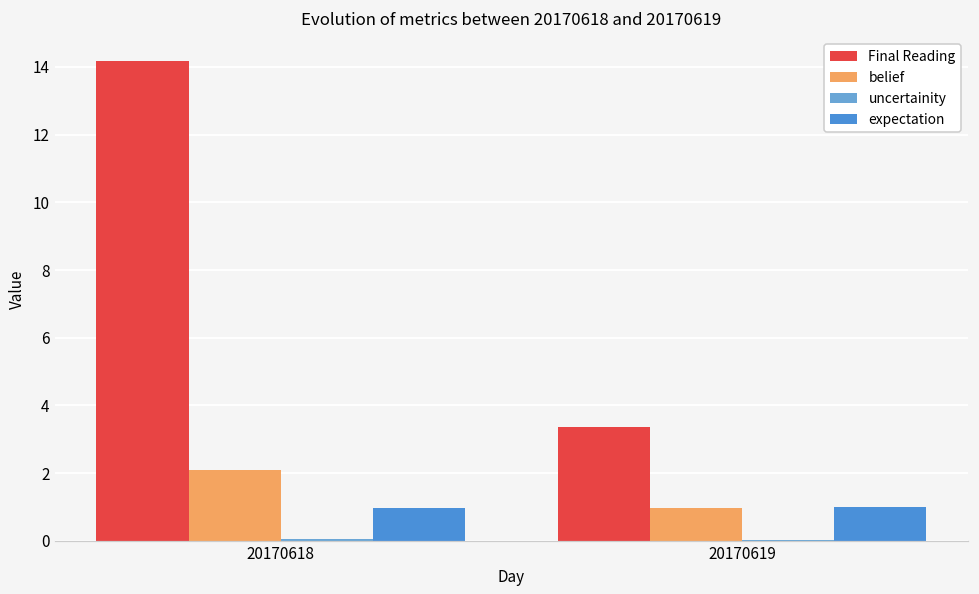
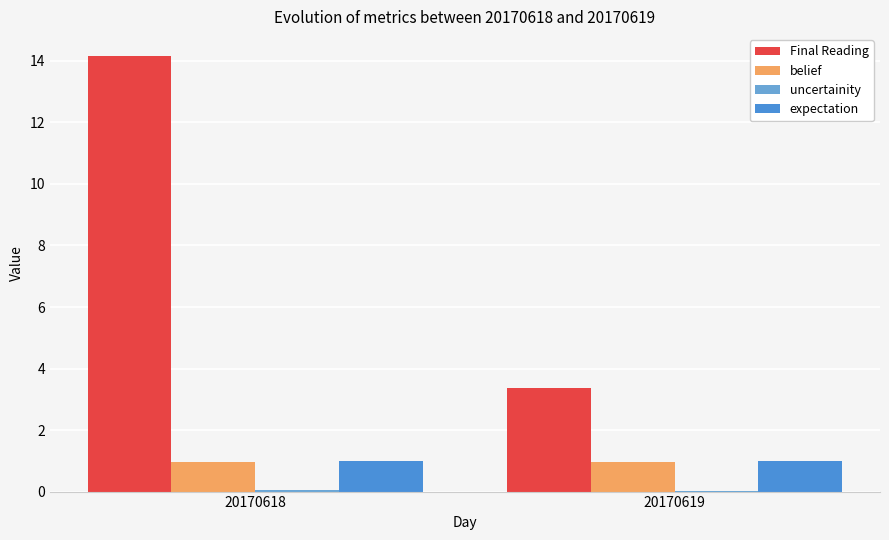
  {
    "Final Reading": {
      "20170618": 14.2,
      "20170619": 3.4
    },
    "belief": {
-     "20170618": 2.1,
+     "20170618": 1.0,
      "20170619": 1.0
    }
  }
